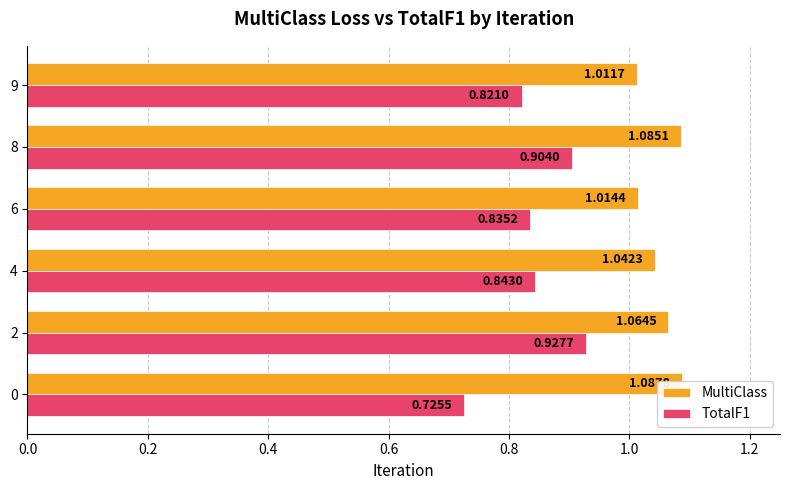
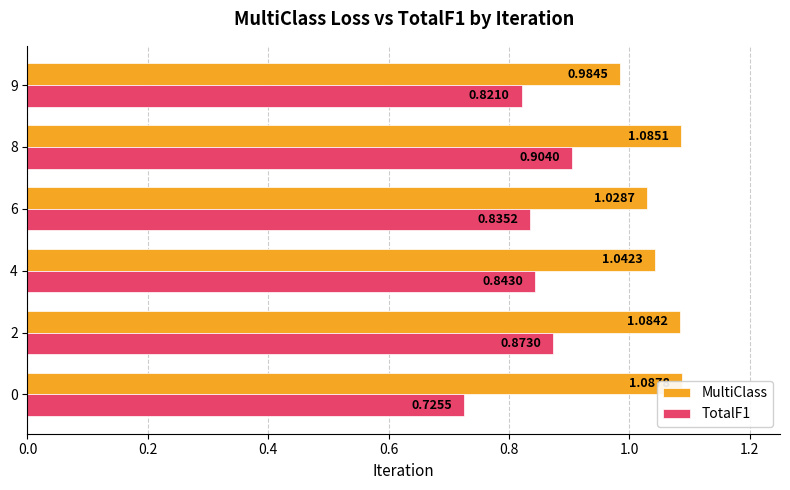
  {
    "MultiClass": {
-     "9": 1.0117,
+     "9": 0.9845,
      "8": 1.0851,
-     "6": 1.0144,
+     "6": 1.0287,
      "4": 1.0423,
-     "2": 1.0645
+     "2": 1.0842
    },
    "TotalF1": {
      "9": 0.8210,
      "8": 0.9040,
      "6": 0.8352,
      "4": 0.8430,
-     "2": 0.9277,
+     "2": 0.8730,
      "0": 0.7255
    }
  }
